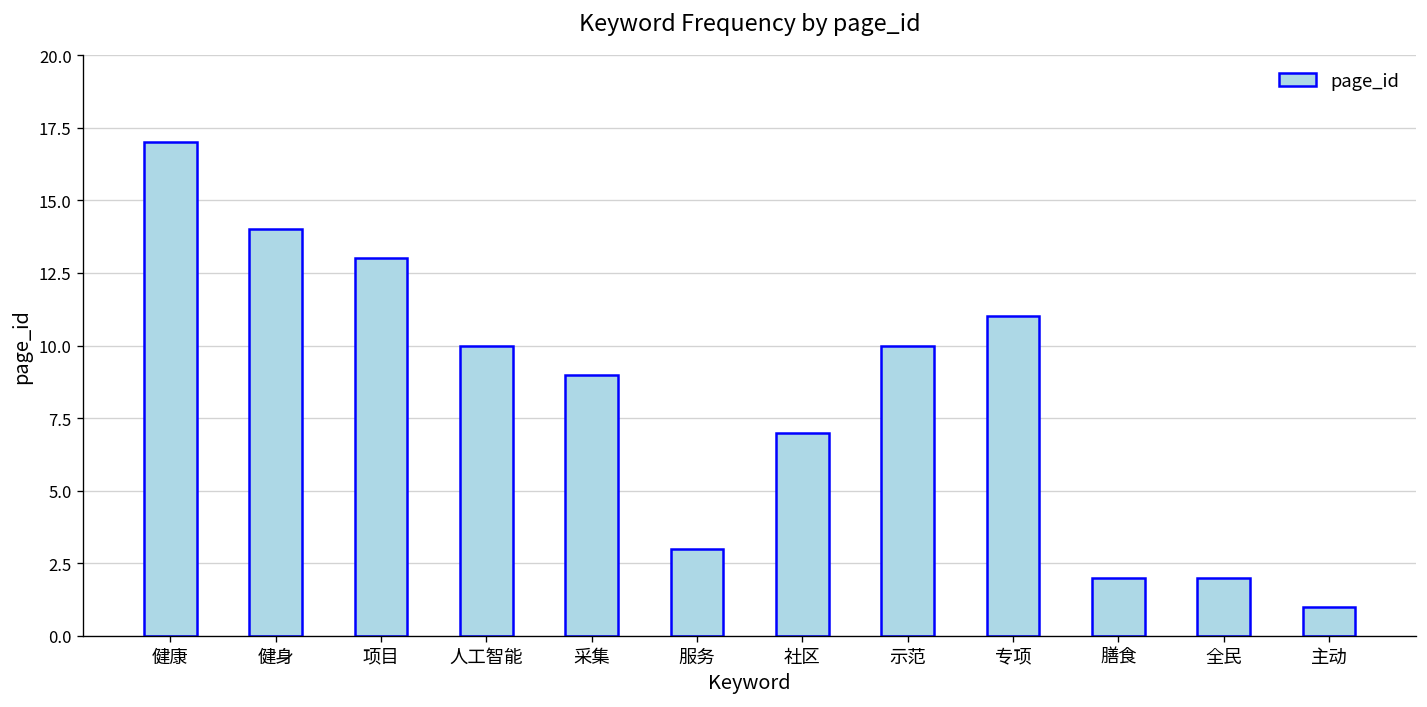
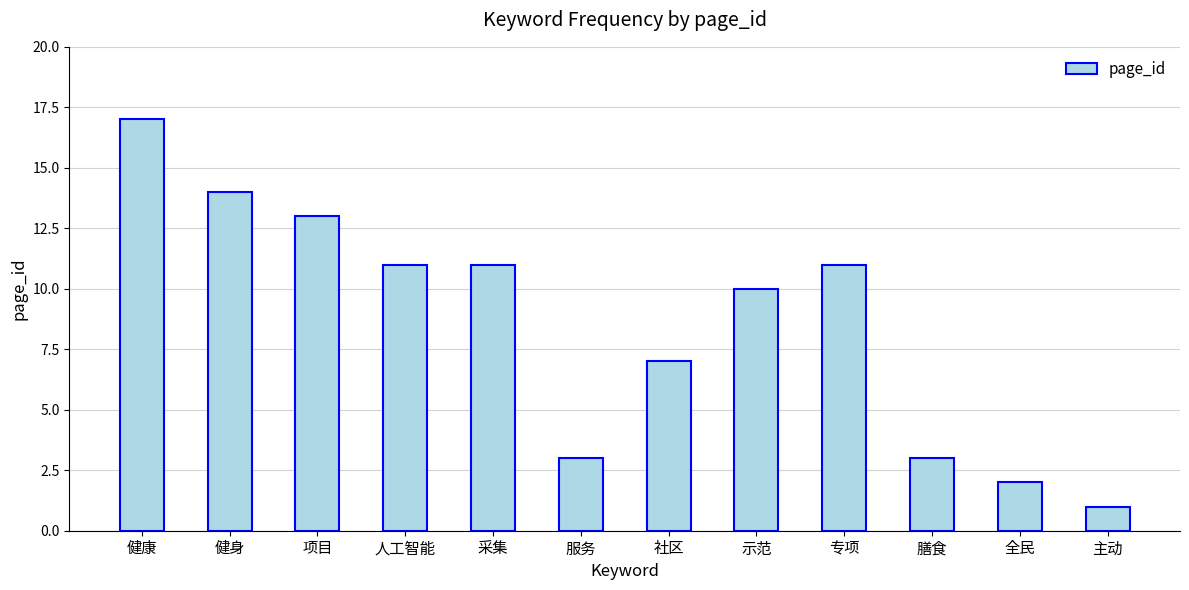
  {
    "健康": 17,
    "健身": 14,
    "项目": 13,
-   "人工智能": 10,
-   "采集": 9,
+   "人工智能": 11,
+   "采集": 11,
    "服务": 3,
    "社区": 7,
    "示范": 10,
    "专项": 11,
-   "膳食": 2,
+   "膳食": 3,
    "全民": 2,
    "主动": 1
  }
